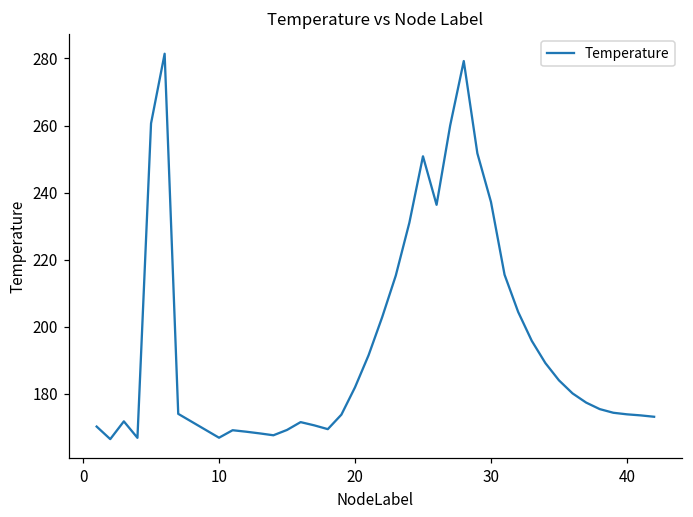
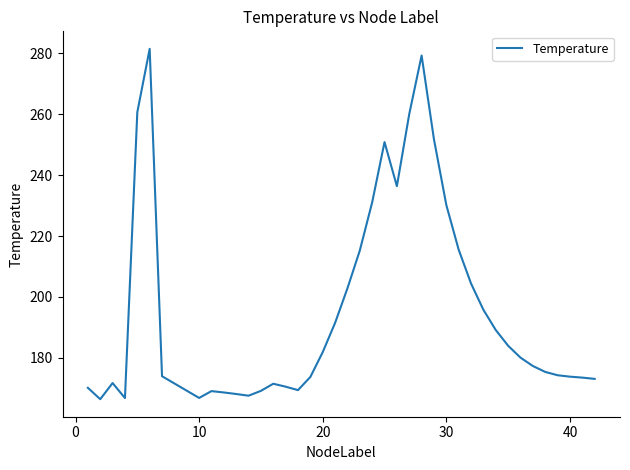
  {
    "10": 167,
    "20": 182,
-   "30": 237,
+   "30": 230,
    "40": 174
  }
